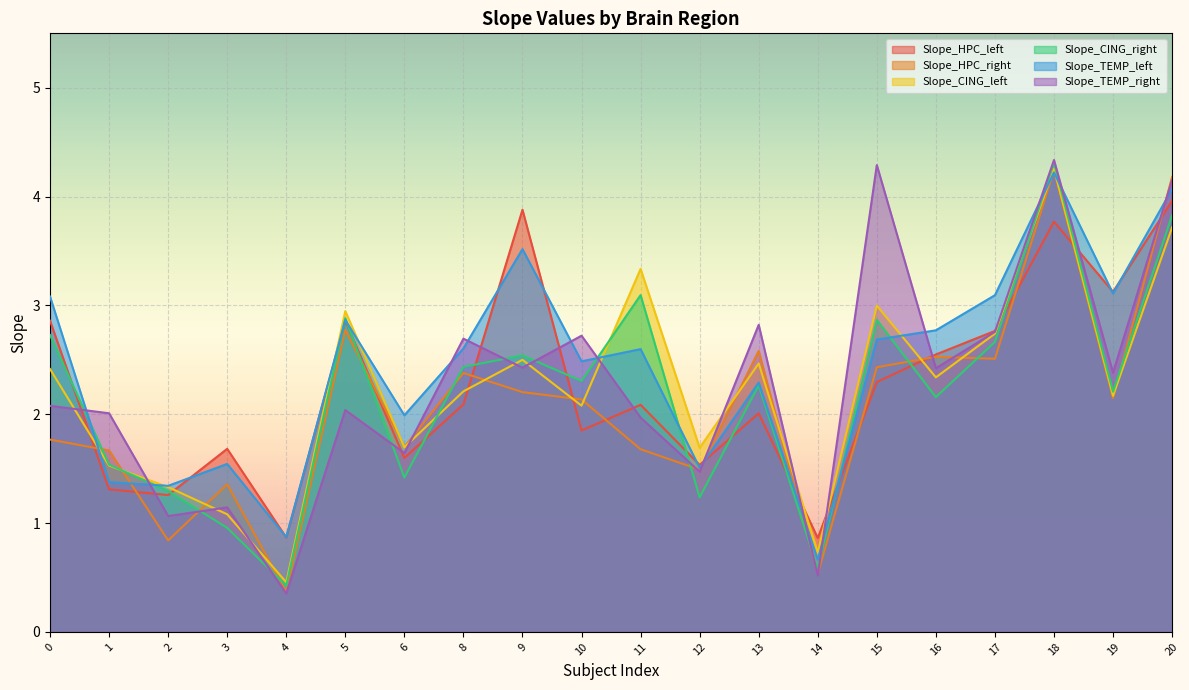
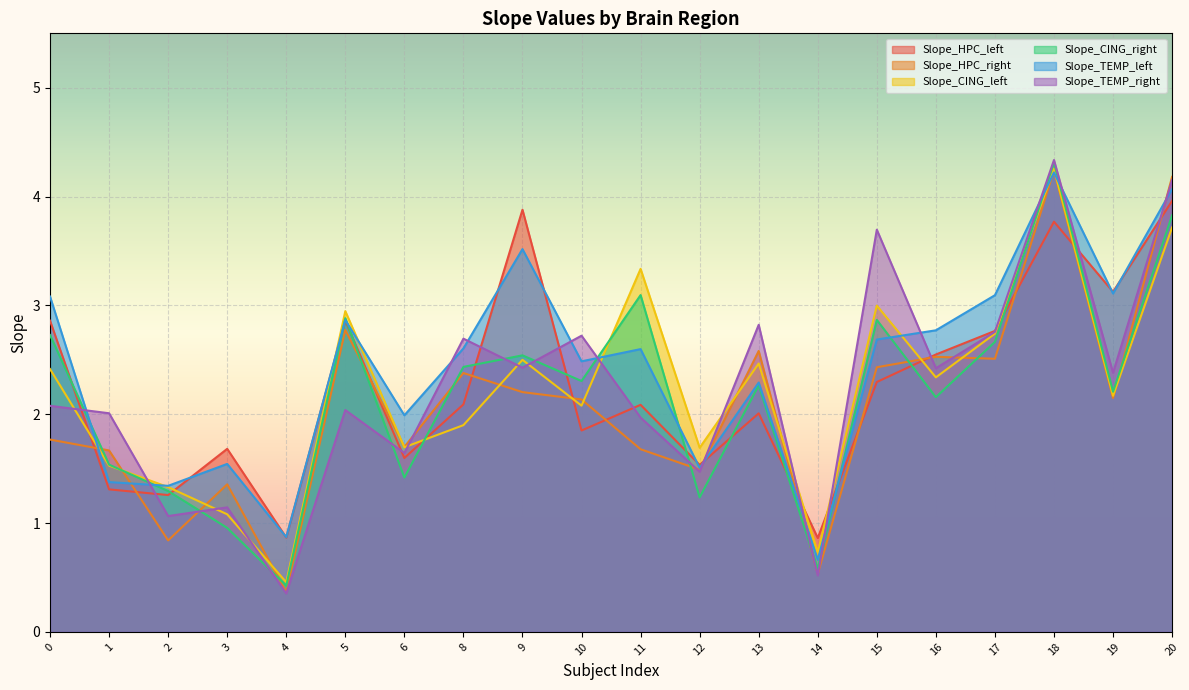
  {
    "Slope_CING_left": {
      "0": 2.42,
      "3": 1.08,
      "4": 0.46,
      "5": 2.95,
-     "8": 2.21,
+     "8": 1.90,
      "9": 2.50,
      "10": 2.08,
      "11": 3.34,
      "12": 1.69,
      "13": 2.47,
      "14": 0.73,
      "15": 3.00,
      "16": 2.34,
      "20": 3.72
    },
    "Slope_CING_right": {
      "0": 2.73,
      "2": 1.29,
      "3": 0.96,
      "4": 0.43,
      "6": 1.42,
      "8": 2.44,
      "9": 2.54,
      "10": 2.31,
      "11": 3.09,
      "12": 1.24,
      "13": 2.27,
      "14": 0.58,
      "15": 2.87,
      "16": 2.16,
      "17": 2.66,
      "19": 2.21,
      "20": 3.83
    },
    "Slope_TEMP_left": {
      "0": 3.08,
      "1": 1.38,
      "3": 1.54,
      "6": 1.99,
      "8": 2.60,
      "9": 3.52,
      "10": 2.49,
      "11": 2.60,
      "13": 2.29,
      "14": 0.66,
      "15": 2.69,
      "16": 2.77,
      "17": 3.09,
      "20": 4.07
    },
    "Slope_TEMP_right": {
      "0": 2.08,
      "1": 2.01,
      "2": 1.06,
      "3": 1.14,
      "5": 2.04,
      "6": 1.64,
      "8": 2.69,
      "9": 2.43,
      "10": 2.72,
      "11": 1.97,
      "13": 2.82,
-     "15": 4.29,
+     "15": 3.70,
      "16": 2.42,
      "19": 2.38,
      "20": 4.15
    }
  }
